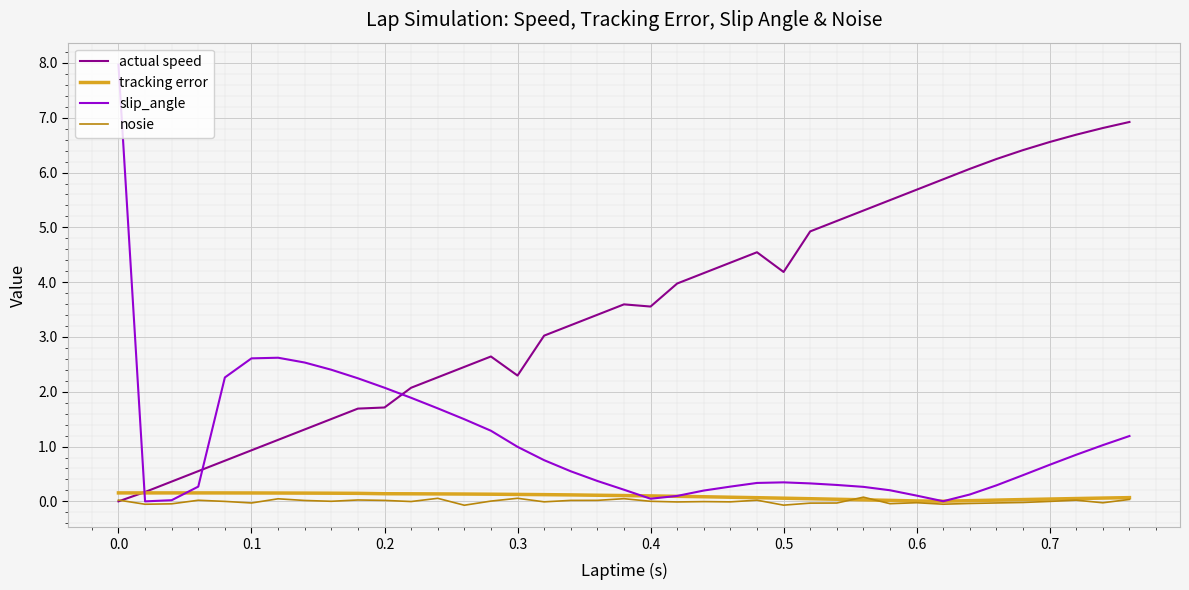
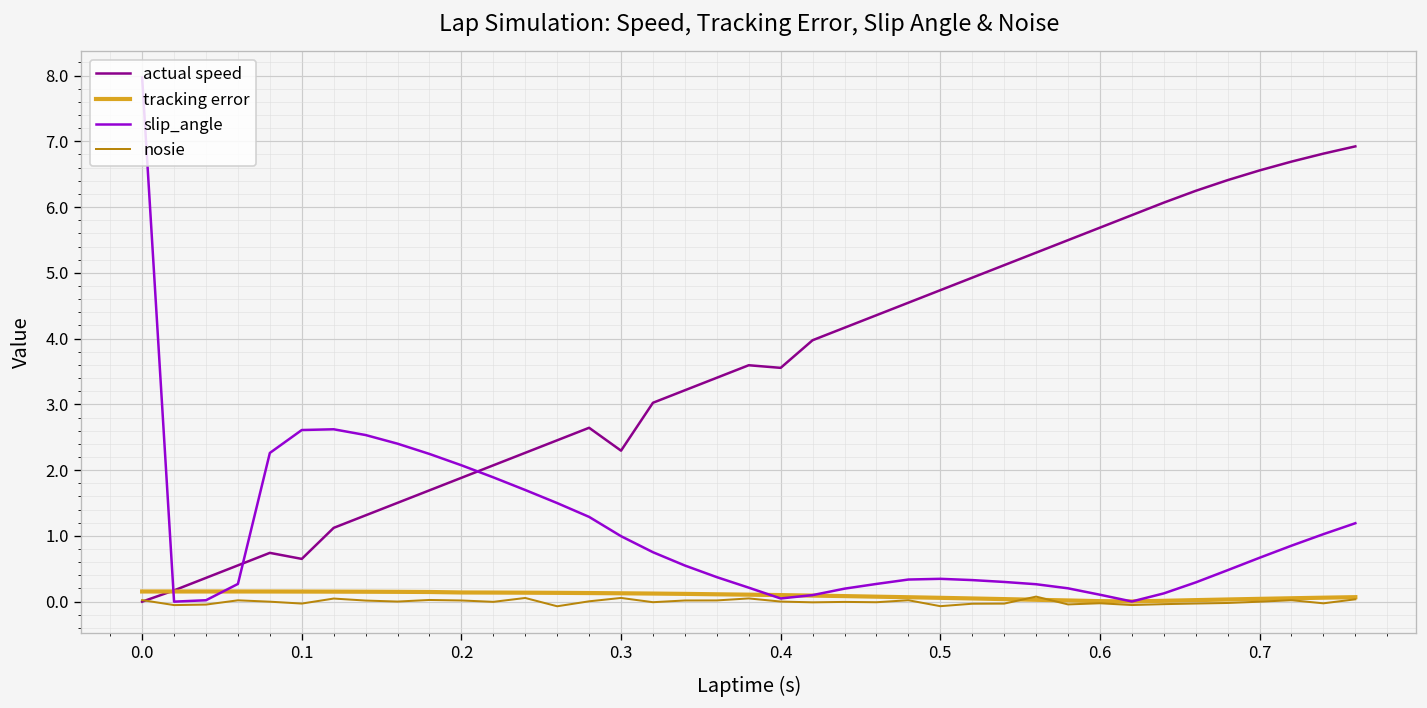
  {
    "actual speed": {
-     "0.1": 0.9,
-     "0.2": 1.7,
+     "0.1": 0.7,
+     "0.2": 1.9,
      "0.3": 2.3,
      "0.4": 3.6,
-     "0.5": 4.2,
+     "0.5": 4.7,
      "0.6": 5.7,
      "0.7": 6.6
    },
    "slip_angle": {
      "0.1": 2.6,
      "0.2": 2.1,
      "0.3": 1.0,
      "0.4": 0.0,
      "0.5": 0.3,
      "0.6": 0.1,
      "0.7": 0.7
    }
  }
